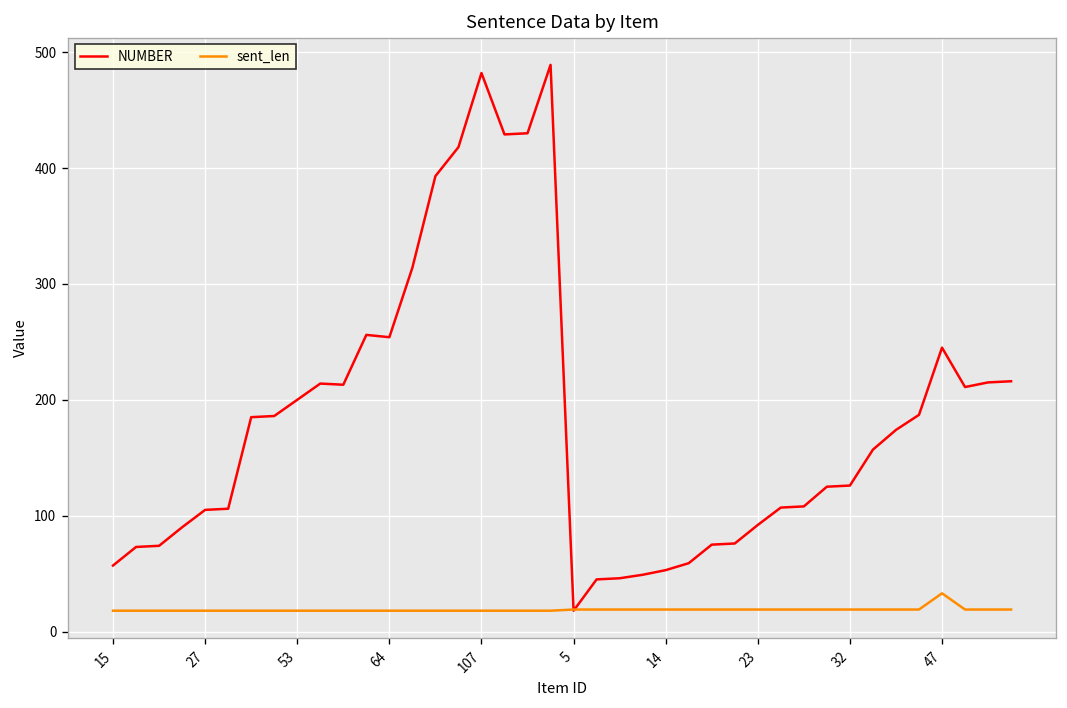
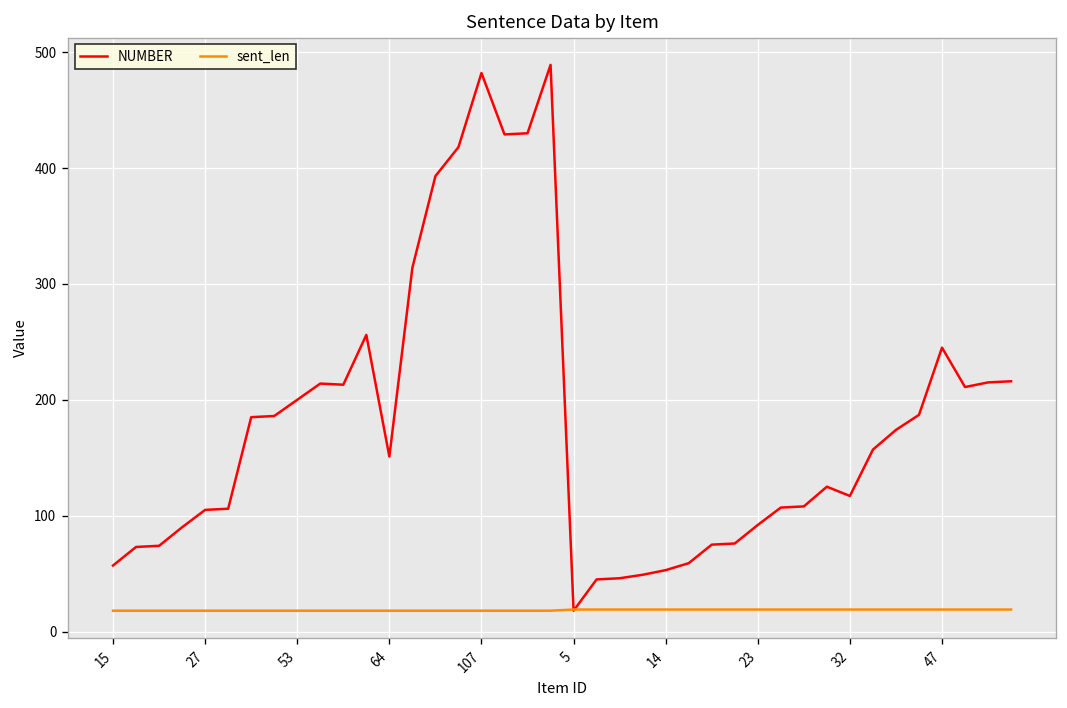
  {
    "NUMBER": {
      "53": 200,
-     "64": 250,
+     "64": 150,
      "107": 480,
-     "32": 130,
+     "32": 120,
      "47": 250
    },
    "sent_len": {
      "53": 20,
      "64": 20,
      "107": 20,
      "32": 20,
-     "47": 30
+     "47": 20
    }
  }
